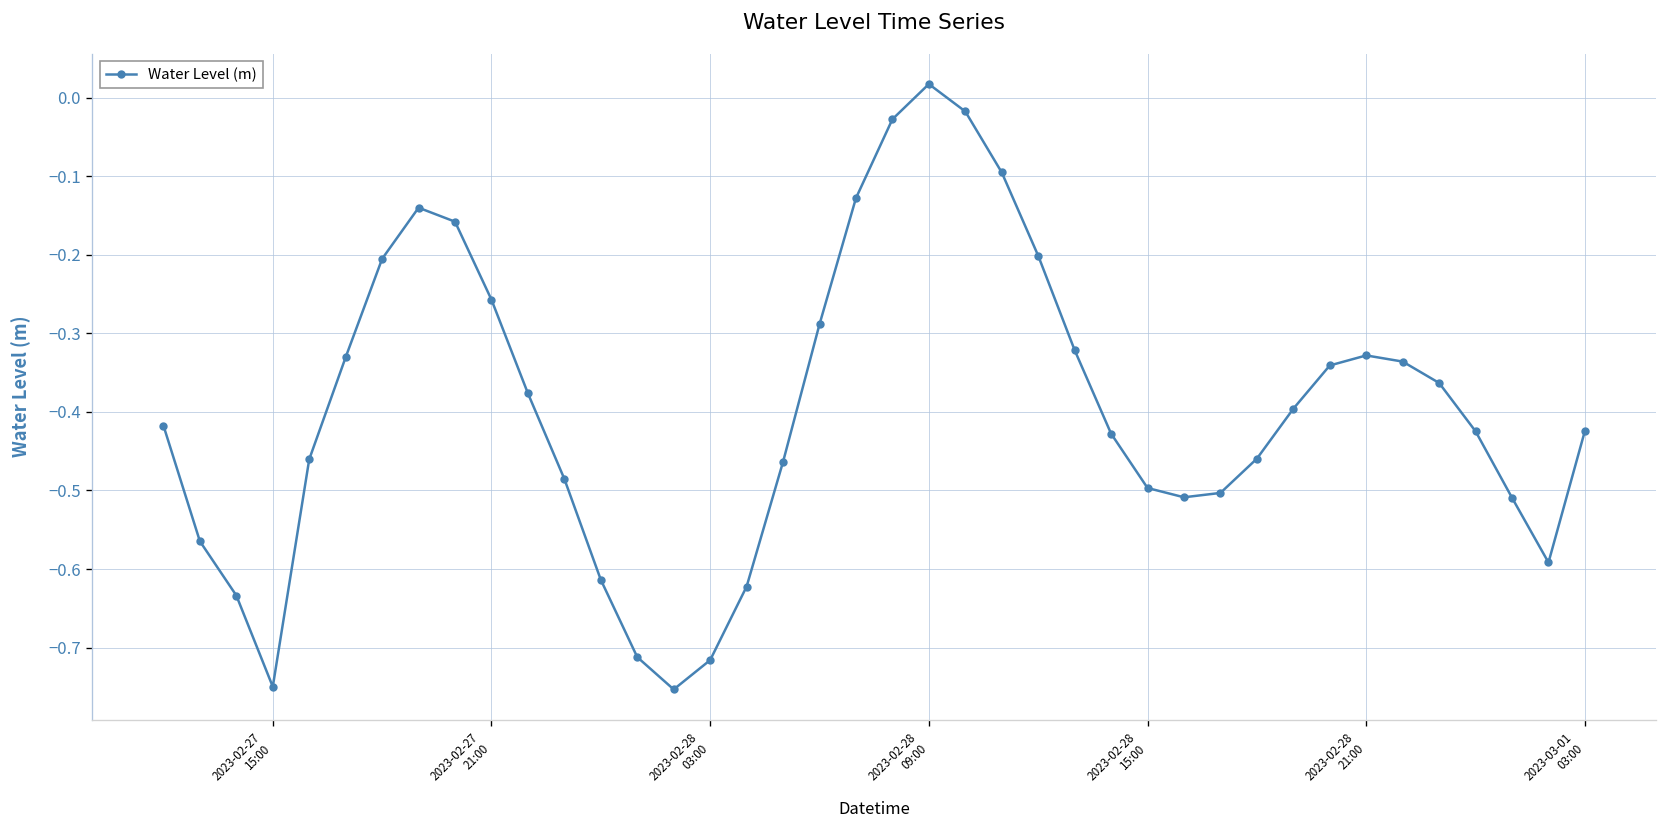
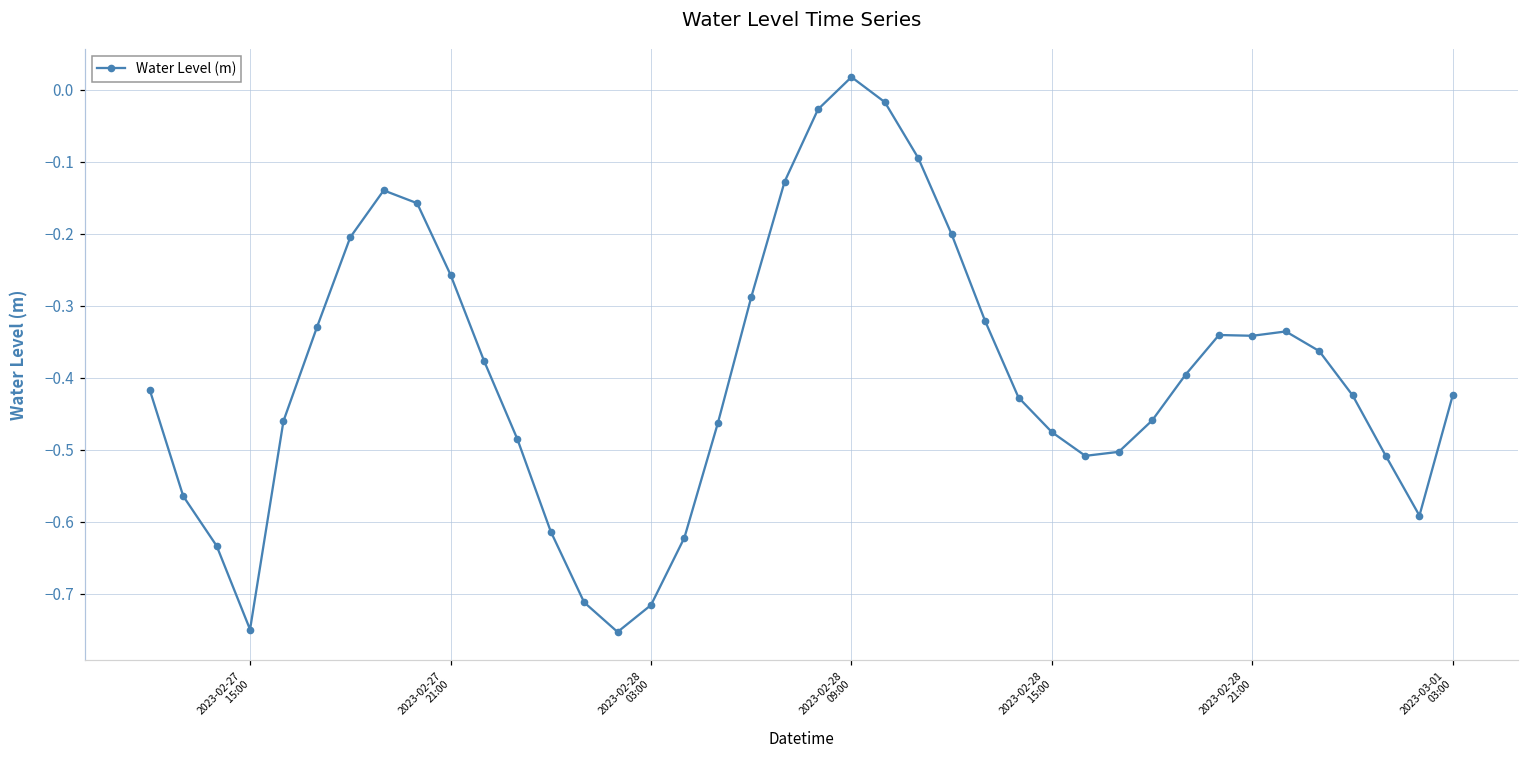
  {
    "2023-02-27 15:00": -0.75,
    "2023-02-27 21:00": -0.26,
    "2023-02-28 03:00": -0.72,
    "2023-02-28 09:00": 0.02,
-   "2023-02-28 15:00": -0.50,
-   "2023-02-28 21:00": -0.33,
+   "2023-02-28 15:00": -0.48,
+   "2023-02-28 21:00": -0.34,
    "2023-03-01 03:00": -0.42
  }
